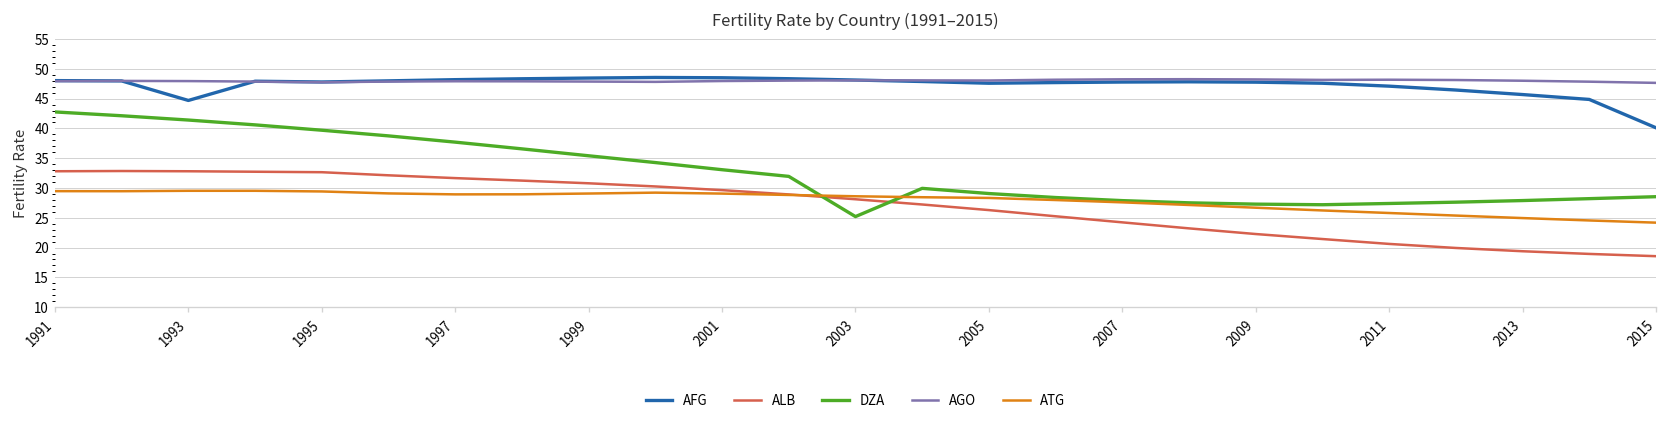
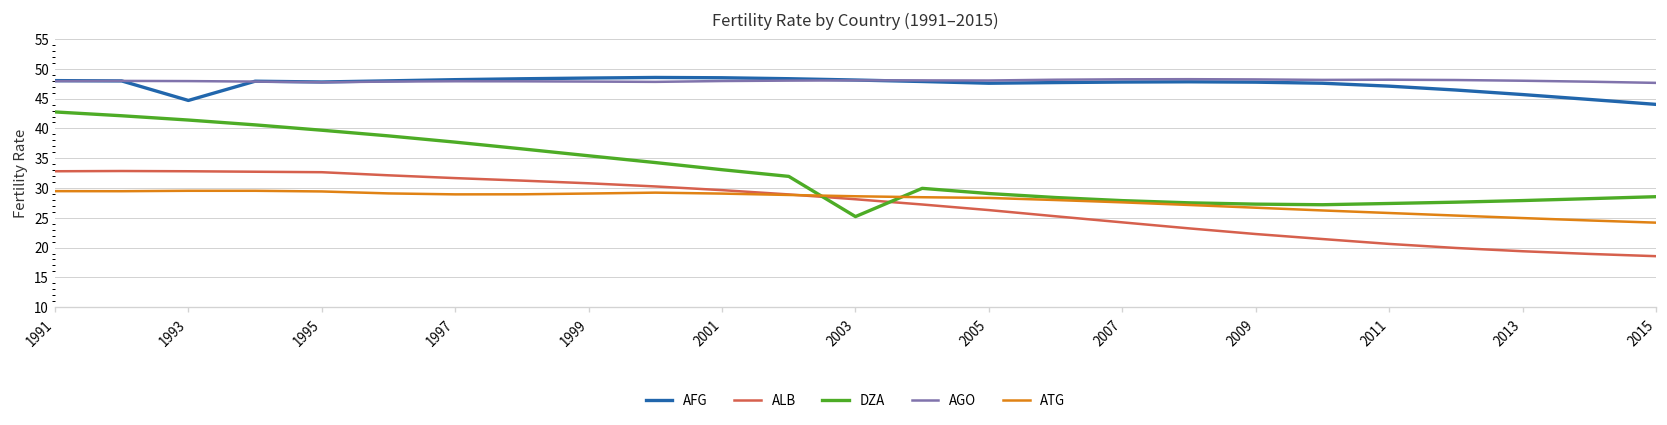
  {
    "AFG": {
      "1993": 45,
      "1999": 48,
      "2001": 49,
      "2011": 47,
      "2013": 46,
-     "2015": 40
+     "2015": 44
    },
    "ALB": {
      "1991": 33,
      "1993": 33,
      "1995": 33,
      "1997": 32,
      "1999": 31,
      "2001": 30,
      "2005": 26,
      "2007": 24,
      "2009": 22,
      "2011": 21,
      "2013": 19,
      "2015": 19
    },
    "DZA": {
      "1991": 43,
      "1993": 41,
      "1995": 40,
      "1997": 38,
      "1999": 35,
      "2001": 33,
      "2003": 25,
      "2005": 29,
      "2009": 27,
      "2011": 27,
      "2013": 28,
      "2015": 29
    },
    "AGO": {
      "1993": 48,
      "1999": 48,
      "2001": 48,
      "2011": 48,
      "2013": 48,
      "2015": 48
    },
    "ATG": {
      "1991": 29,
      "1993": 30,
      "1995": 29,
      "1997": 29,
      "1999": 29,
      "2001": 29,
      "2005": 28,
      "2009": 27,
      "2011": 26,
      "2013": 25,
      "2015": 24
    }
  }
